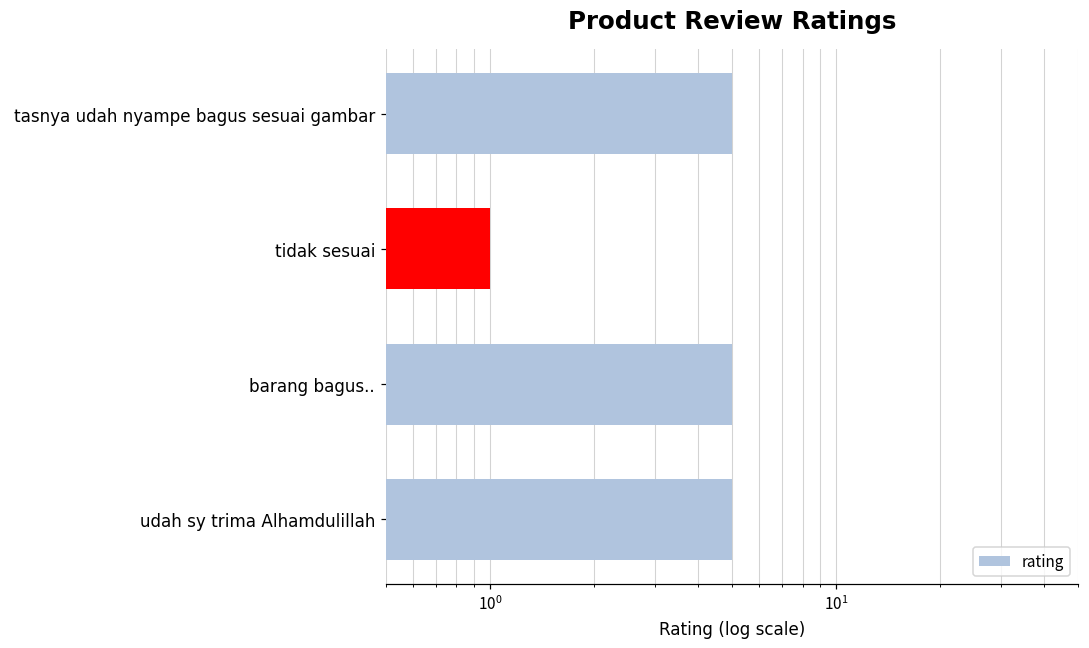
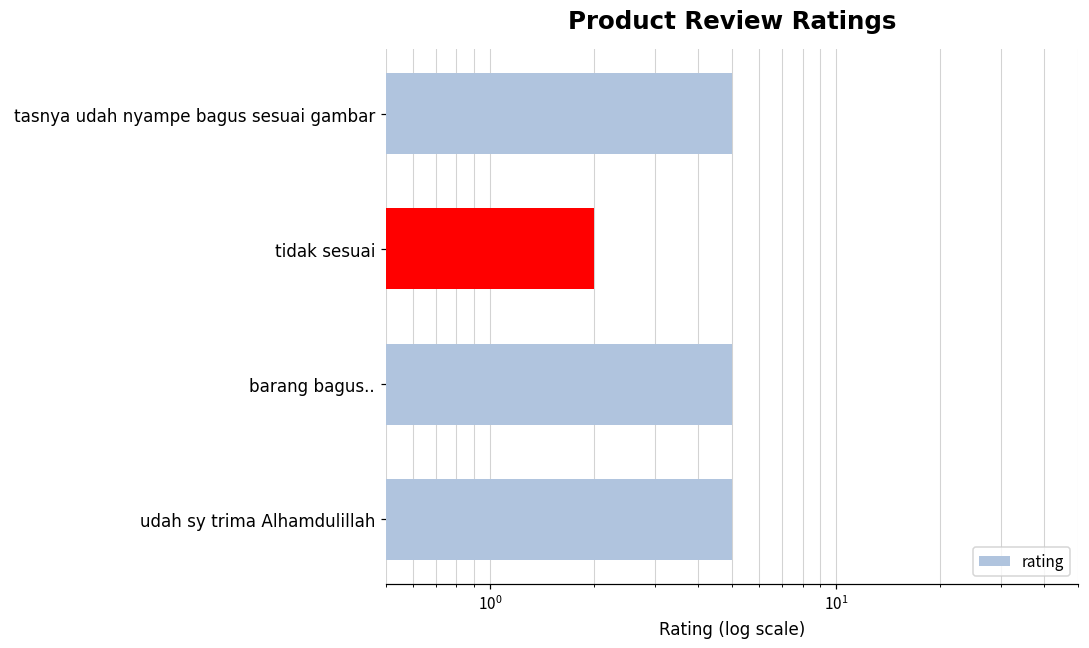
  {
    "tasnya udah nyampe bagus sesuai gambar": 5,
-   "tidak sesuai": 1,
+   "tidak sesuai": 2,
    "barang bagus..": 5,
    "udah sy trima Alhamdulillah": 5
  }
